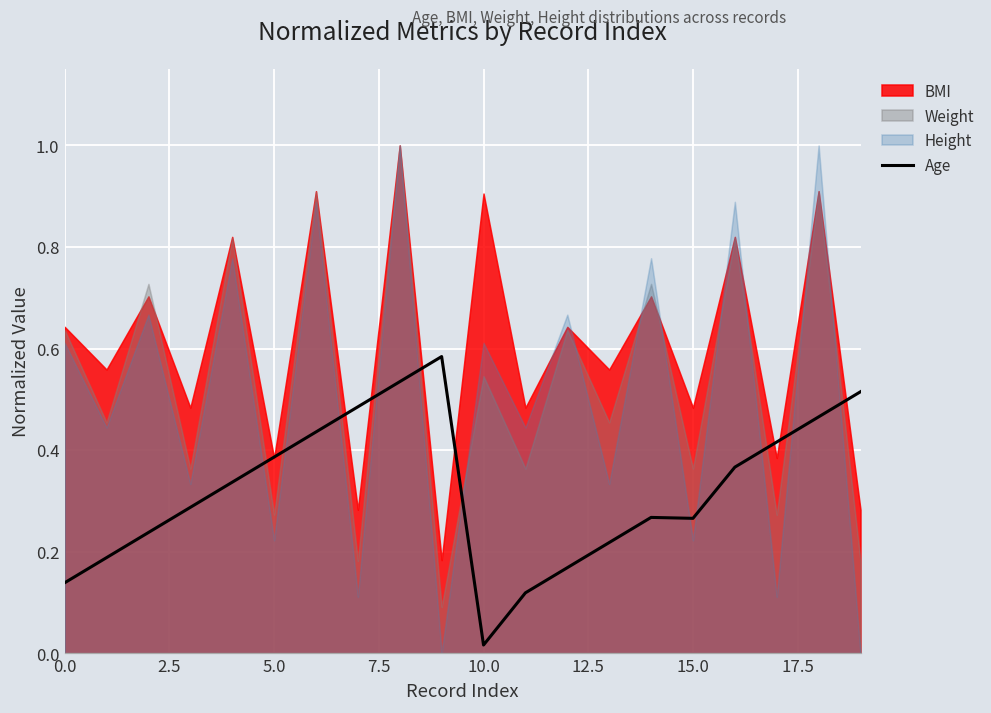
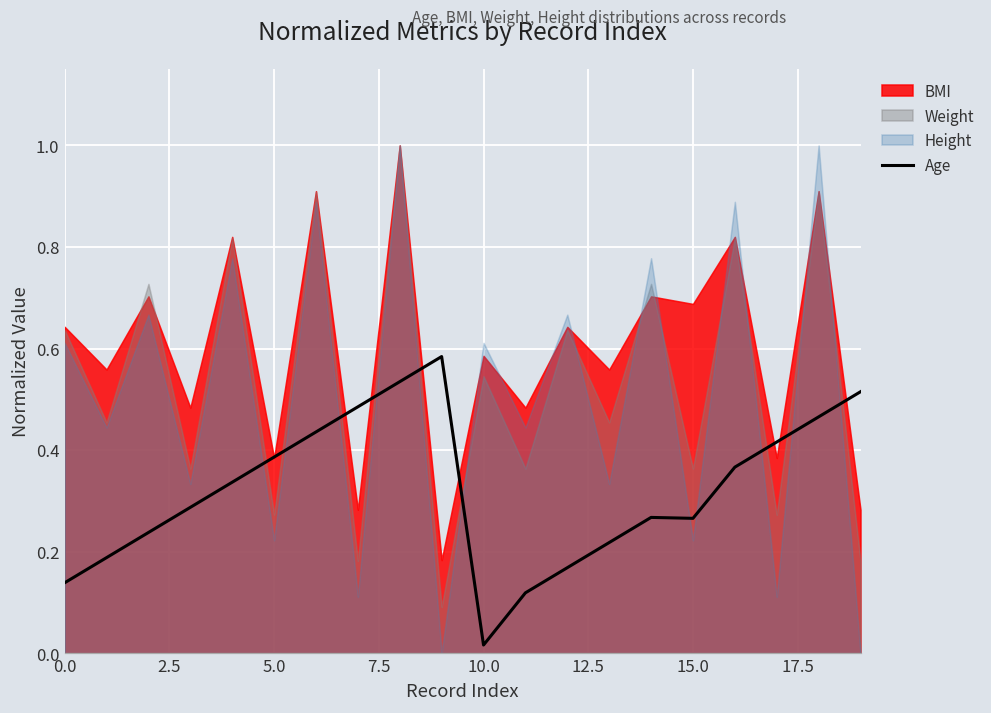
  {
    "Age": {
      "0.0": 0.14,
      "10.0": 0.02,
      "15.0": 0.27
    },
    "BMI": {
      "0.0": 0.64,
-     "10.0": 0.91,
-     "15.0": 0.48
+     "10.0": 0.59,
+     "15.0": 0.69
    }
  }
